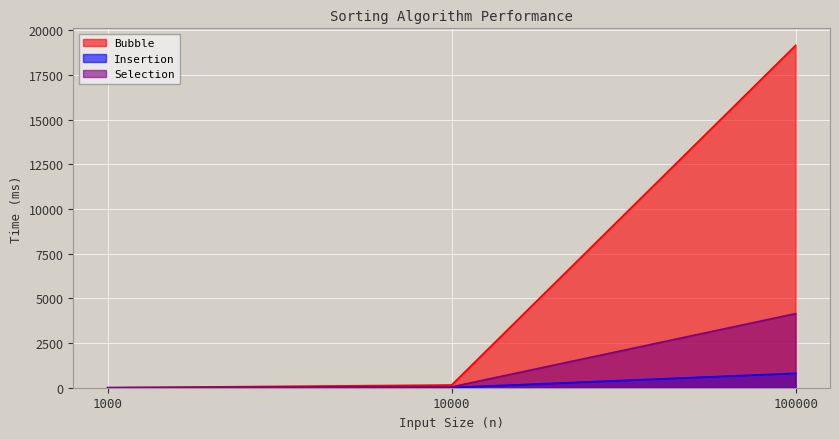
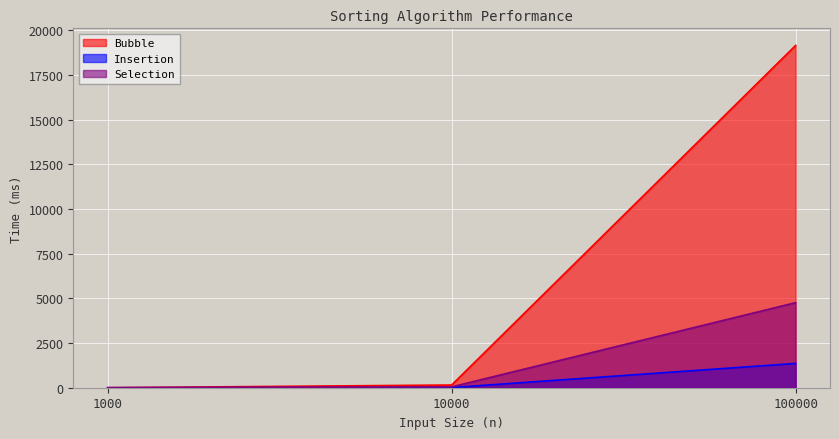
  {
    "Bubble": {
      "100000": 19100
    },
    "Insertion": {
-     "100000": 800
+     "100000": 1400
    },
    "Selection": {
-     "100000": 4100
+     "100000": 4800
    }
  }
